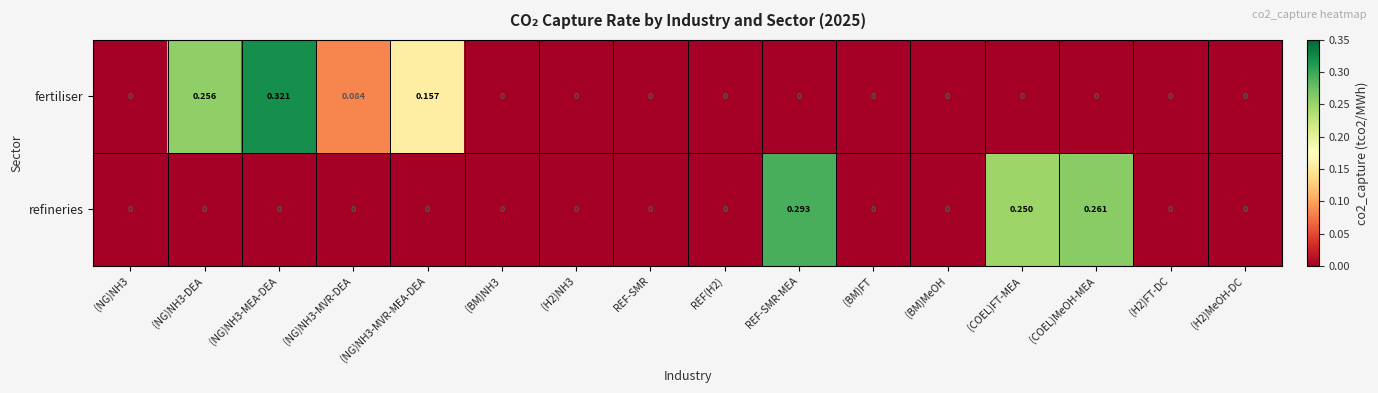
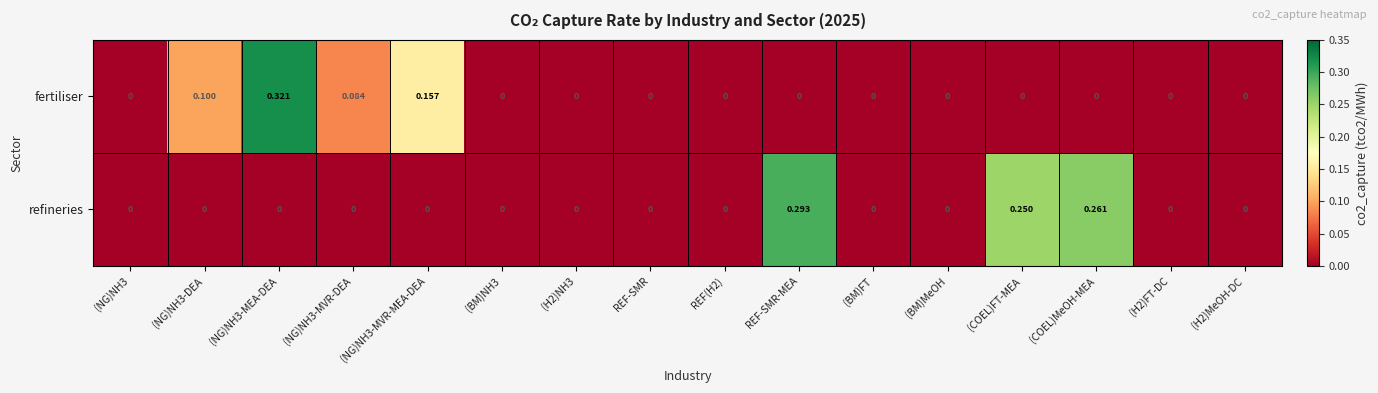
  {
    "fertiliser": {
      "(NG)NH3": 0,
-     "(NG)NH3-DEA": 0.256,
+     "(NG)NH3-DEA": 0.100,
      "(NG)NH3-MEA-DEA": 0.321,
      "(NG)NH3-MVR-DEA": 0.084,
      "(NG)NH3-MVR-MEA-DEA": 0.157,
      "(BM)NH3": 0,
      "(H2)NH3": 0,
      "REF-SMR": 0,
      "REF(H2)": 0,
      "REF-SMR-MEA": 0,
      "(BM)FT": 0,
      "(BM)MeOH": 0,
      "(COEL)FT-MEA": 0,
      "(COEL)MeOH-MEA": 0,
      "(H2)FT-DC": 0,
      "(H2)MeOH-DC": 0
    },
    "refineries": {
      "(NG)NH3": 0,
      "(NG)NH3-DEA": 0,
      "(NG)NH3-MEA-DEA": 0,
      "(NG)NH3-MVR-DEA": 0,
      "(NG)NH3-MVR-MEA-DEA": 0,
      "(BM)NH3": 0,
      "(H2)NH3": 0,
      "REF-SMR": 0,
      "REF(H2)": 0,
      "REF-SMR-MEA": 0.293,
      "(BM)FT": 0,
      "(BM)MeOH": 0,
      "(COEL)FT-MEA": 0.250,
      "(COEL)MeOH-MEA": 0.261,
      "(H2)FT-DC": 0,
      "(H2)MeOH-DC": 0
    }
  }
